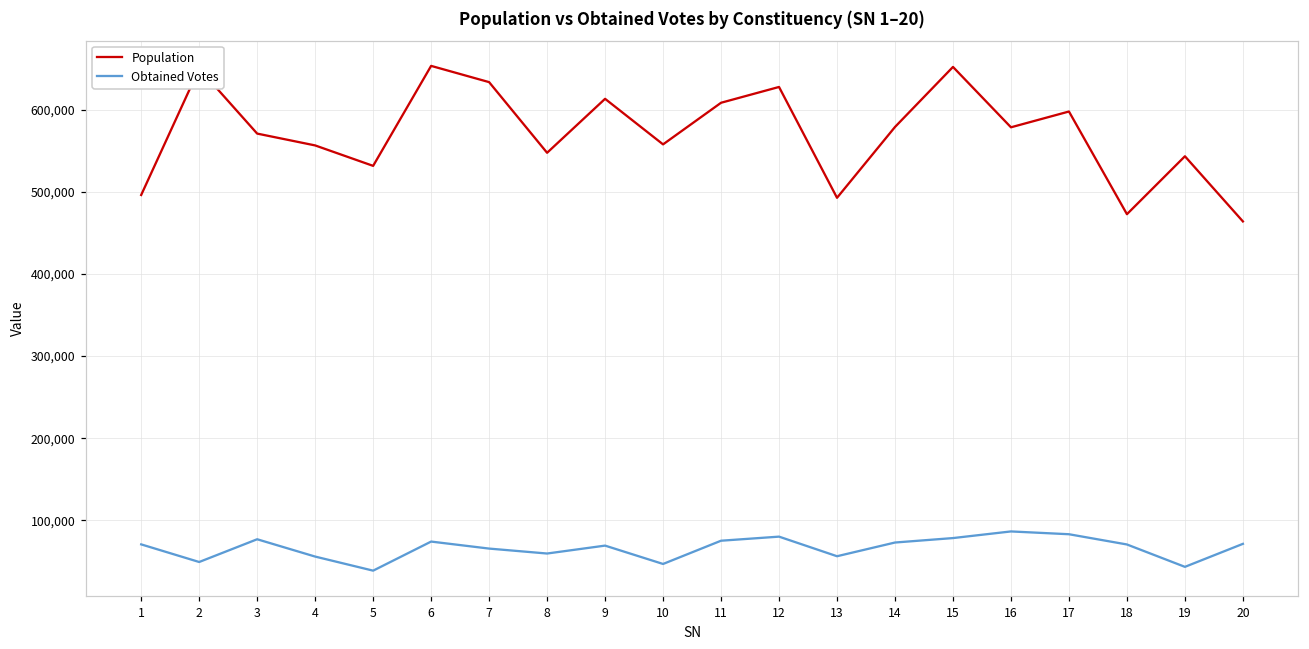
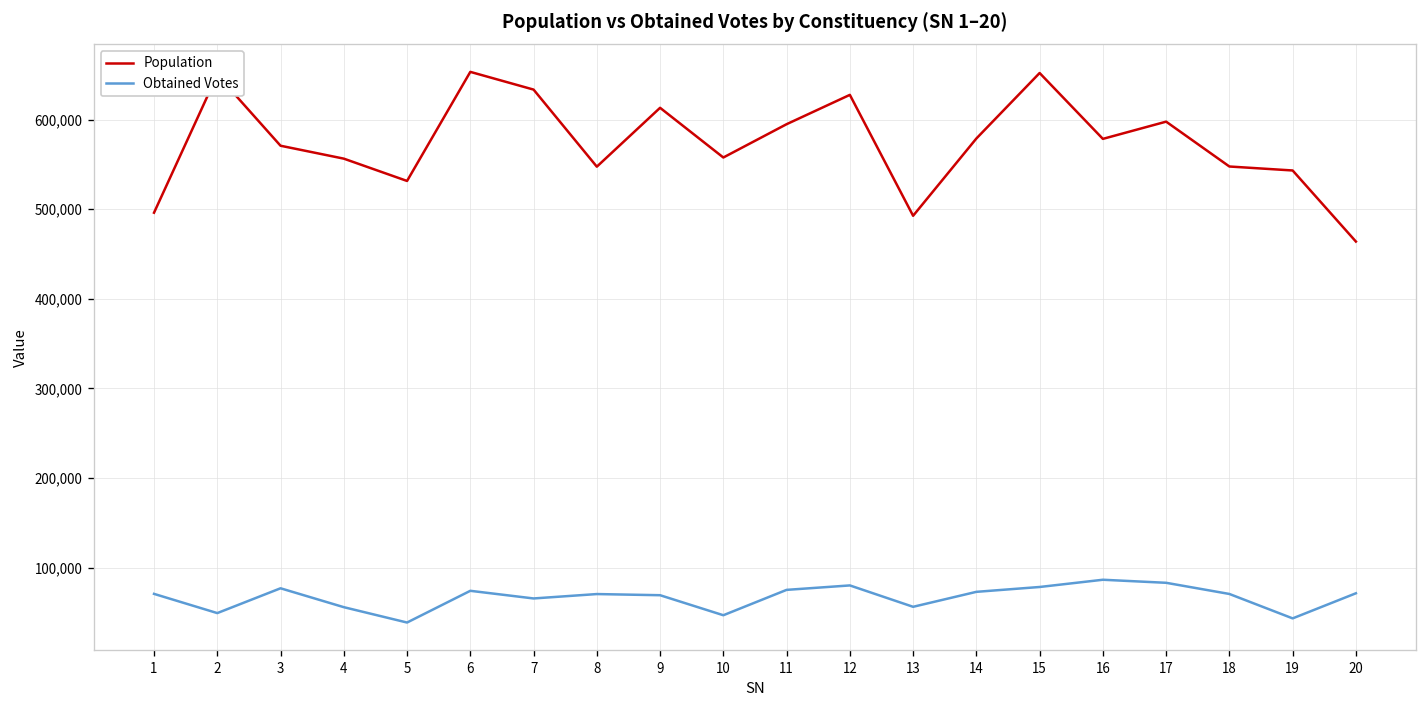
  {
    "Population": {
      "1": "500,000",
      "3": "570,000",
      "4": "560,000",
      "5": "530,000",
      "6": "650,000",
      "7": "630,000",
      "8": "550,000",
      "9": "610,000",
      "10": "560,000",
-     "11": "610,000",
+     "11": "590,000",
      "12": "630,000",
      "13": "490,000",
      "14": "580,000",
      "15": "650,000",
      "16": "580,000",
      "17": "600,000",
-     "18": "470,000",
+     "18": "550,000",
      "19": "540,000",
      "20": "460,000"
    },
    "Obtained Votes": {
      "1": "70,000",
      "2": "50,000",
      "3": "80,000",
      "4": "60,000",
      "5": "40,000",
      "6": "70,000",
      "7": "70,000",
-     "8": "60,000",
+     "8": "70,000",
      "9": "70,000",
      "10": "50,000",
      "11": "80,000",
      "12": "80,000",
      "13": "60,000",
      "14": "70,000",
      "15": "80,000",
      "16": "90,000",
      "17": "80,000",
      "18": "70,000",
      "19": "40,000",
      "20": "70,000"
    }
  }
